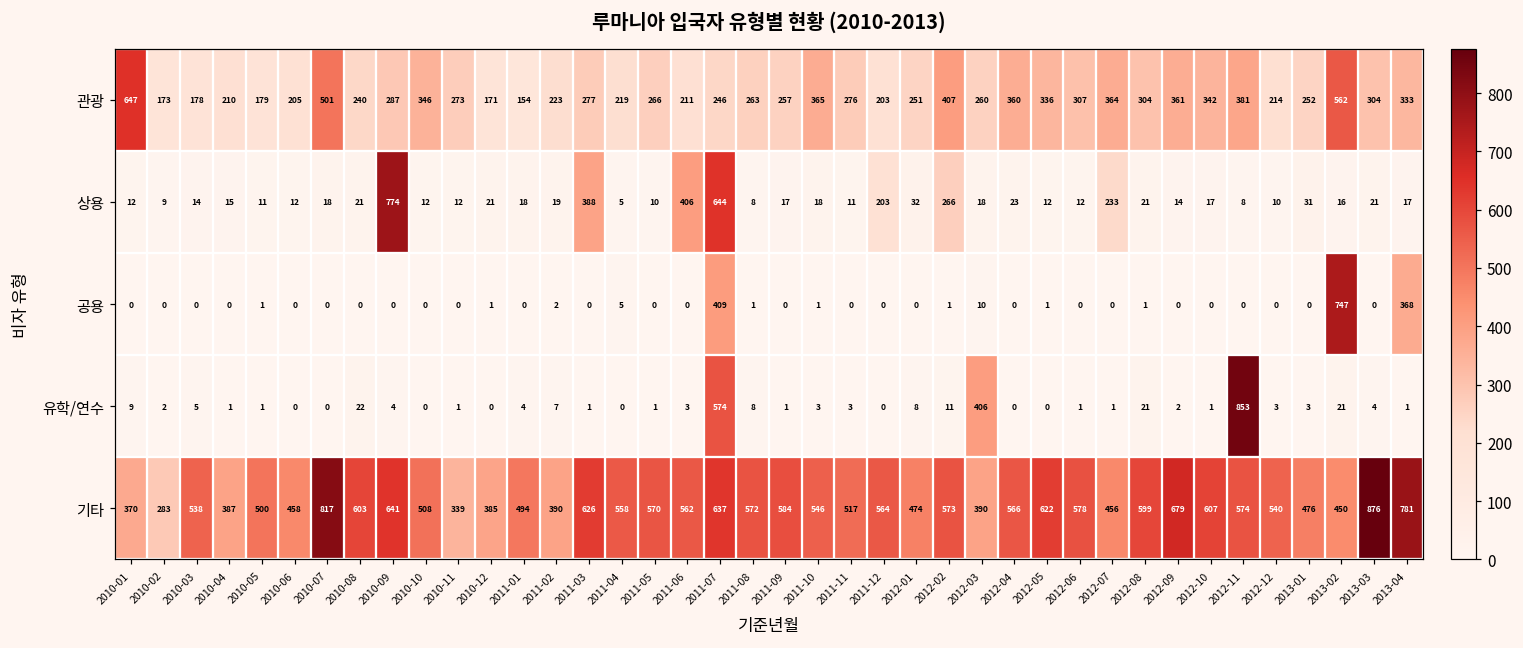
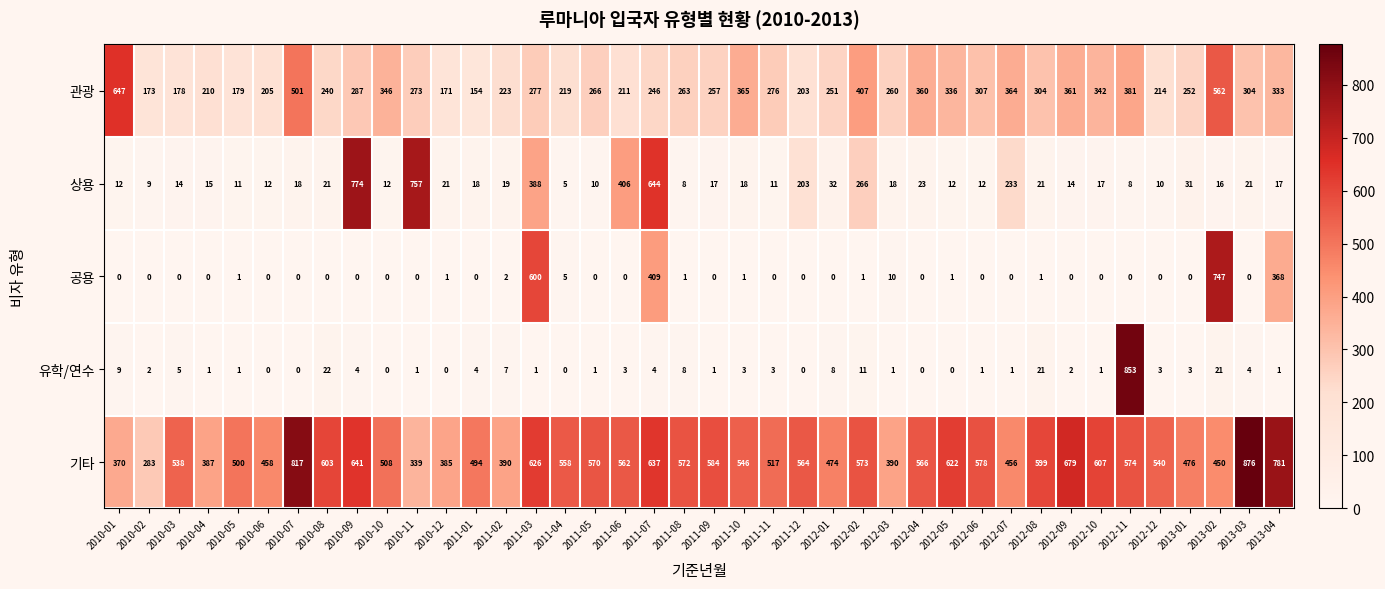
  {
    "관광": {
      "2010-01": 647,
      "2010-02": 173,
      "2010-03": 178,
      "2010-04": 210,
      "2010-05": 179,
      "2010-06": 205,
      "2010-07": 501,
      "2010-08": 240,
      "2010-09": 287,
      "2010-10": 346,
      "2010-11": 273,
      "2010-12": 171,
      "2011-01": 154,
      "2011-02": 223,
      "2011-03": 277,
      "2011-04": 219,
      "2011-05": 266,
      "2011-06": 211,
      "2011-07": 246,
      "2011-08": 263,
      "2011-09": 257,
      "2011-10": 365,
      "2011-11": 276,
      "2011-12": 203,
      "2012-01": 251,
      "2012-02": 407,
      "2012-03": 260,
      "2012-04": 360,
      "2012-05": 336,
      "2012-06": 307,
      "2012-07": 364,
      "2012-08": 304,
      "2012-09": 361,
      "2012-10": 342,
      "2012-11": 381,
      "2012-12": 214,
      "2013-01": 252,
      "2013-02": 562,
      "2013-03": 304,
      "2013-04": 333
    },
    "상용": {
      "2010-01": 12,
      "2010-02": 9,
      "2010-03": 14,
      "2010-04": 15,
      "2010-05": 11,
      "2010-06": 12,
      "2010-07": 18,
      "2010-08": 21,
      "2010-09": 774,
      "2010-10": 12,
-     "2010-11": 12,
+     "2010-11": 757,
      "2010-12": 21,
      "2011-01": 18,
      "2011-02": 19,
      "2011-03": 388,
      "2011-04": 5,
      "2011-05": 10,
      "2011-06": 406,
      "2011-07": 644,
      "2011-08": 8,
      "2011-09": 17,
      "2011-10": 18,
      "2011-11": 11,
      "2011-12": 203,
      "2012-01": 32,
      "2012-02": 266,
      "2012-03": 18,
      "2012-04": 23,
      "2012-05": 12,
      "2012-06": 12,
      "2012-07": 233,
      "2012-08": 21,
      "2012-09": 14,
      "2012-10": 17,
      "2012-11": 8,
      "2012-12": 10,
      "2013-01": 31,
      "2013-02": 16,
      "2013-03": 21,
      "2013-04": 17
    },
    "공용": {
      "2010-01": 0,
      "2010-02": 0,
      "2010-03": 0,
      "2010-04": 0,
      "2010-05": 1,
      "2010-06": 0,
      "2010-07": 0,
      "2010-08": 0,
      "2010-09": 0,
      "2010-10": 0,
      "2010-11": 0,
      "2010-12": 1,
      "2011-01": 0,
      "2011-02": 2,
-     "2011-03": 0,
+     "2011-03": 600,
      "2011-04": 5,
      "2011-05": 0,
      "2011-06": 0,
      "2011-07": 409,
      "2011-08": 1,
      "2011-09": 0,
      "2011-10": 1,
      "2011-11": 0,
      "2011-12": 0,
      "2012-01": 0,
      "2012-02": 1,
      "2012-03": 10,
      "2012-04": 0,
      "2012-05": 1,
      "2012-06": 0,
      "2012-07": 0,
      "2012-08": 1,
      "2012-09": 0,
      "2012-10": 0,
      "2012-11": 0,
      "2012-12": 0,
      "2013-01": 0,
      "2013-02": 747,
      "2013-03": 0,
      "2013-04": 368
    },
    "유학/연수": {
      "2010-01": 9,
      "2010-02": 2,
      "2010-03": 5,
      "2010-04": 1,
      "2010-05": 1,
      "2010-06": 0,
      "2010-07": 0,
      "2010-08": 22,
      "2010-09": 4,
      "2010-10": 0,
      "2010-11": 1,
      "2010-12": 0,
      "2011-01": 4,
      "2011-02": 7,
      "2011-03": 1,
      "2011-04": 0,
      "2011-05": 1,
      "2011-06": 3,
-     "2011-07": 574,
+     "2011-07": 4,
      "2011-08": 8,
      "2011-09": 1,
      "2011-10": 3,
      "2011-11": 3,
      "2011-12": 0,
      "2012-01": 8,
      "2012-02": 11,
-     "2012-03": 406,
+     "2012-03": 1,
      "2012-04": 0,
      "2012-05": 0,
      "2012-06": 1,
      "2012-07": 1,
      "2012-08": 21,
      "2012-09": 2,
      "2012-10": 1,
      "2012-11": 853,
      "2012-12": 3,
      "2013-01": 3,
      "2013-02": 21,
      "2013-03": 4,
      "2013-04": 1
    },
    "기타": {
      "2010-01": 370,
      "2010-02": 283,
      "2010-03": 538,
      "2010-04": 387,
      "2010-05": 500,
      "2010-06": 458,
      "2010-07": 817,
      "2010-08": 603,
      "2010-09": 641,
      "2010-10": 508,
      "2010-11": 339,
      "2010-12": 385,
      "2011-01": 494,
      "2011-02": 390,
      "2011-03": 626,
      "2011-04": 558,
      "2011-05": 570,
      "2011-06": 562,
      "2011-07": 637,
      "2011-08": 572,
      "2011-09": 584,
      "2011-10": 546,
      "2011-11": 517,
      "2011-12": 564,
      "2012-01": 474,
      "2012-02": 573,
      "2012-03": 390,
      "2012-04": 566,
      "2012-05": 622,
      "2012-06": 578,
      "2012-07": 456,
      "2012-08": 599,
      "2012-09": 679,
      "2012-10": 607,
      "2012-11": 574,
      "2012-12": 540,
      "2013-01": 476,
      "2013-02": 450,
      "2013-03": 876,
      "2013-04": 781
    }
  }
